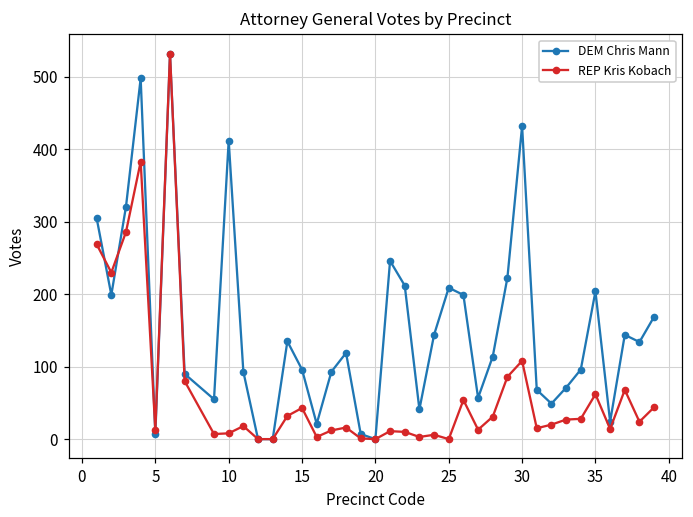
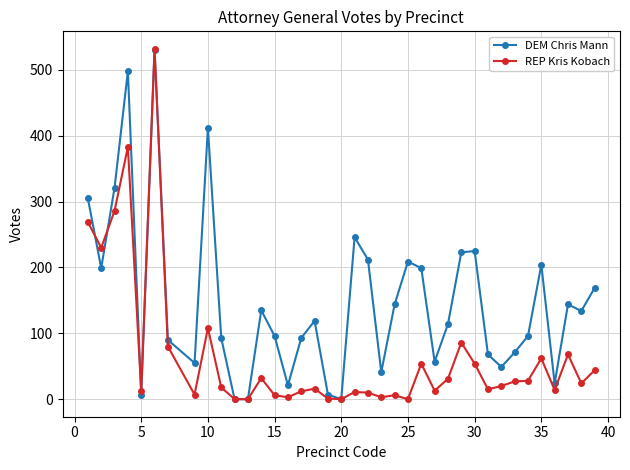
  {
    "DEM Chris Mann": {
      "5": 10,
      "10": 410,
      "15": 100,
      "25": 210,
-     "30": 430,
+     "30": 230,
      "35": 200
    },
    "REP Kris Kobach": {
      "5": 10,
-     "10": 10,
-     "15": 40,
+     "10": 110,
+     "15": 10,
      "25": 0,
-     "30": 110,
+     "30": 50,
      "35": 60
    }
  }
